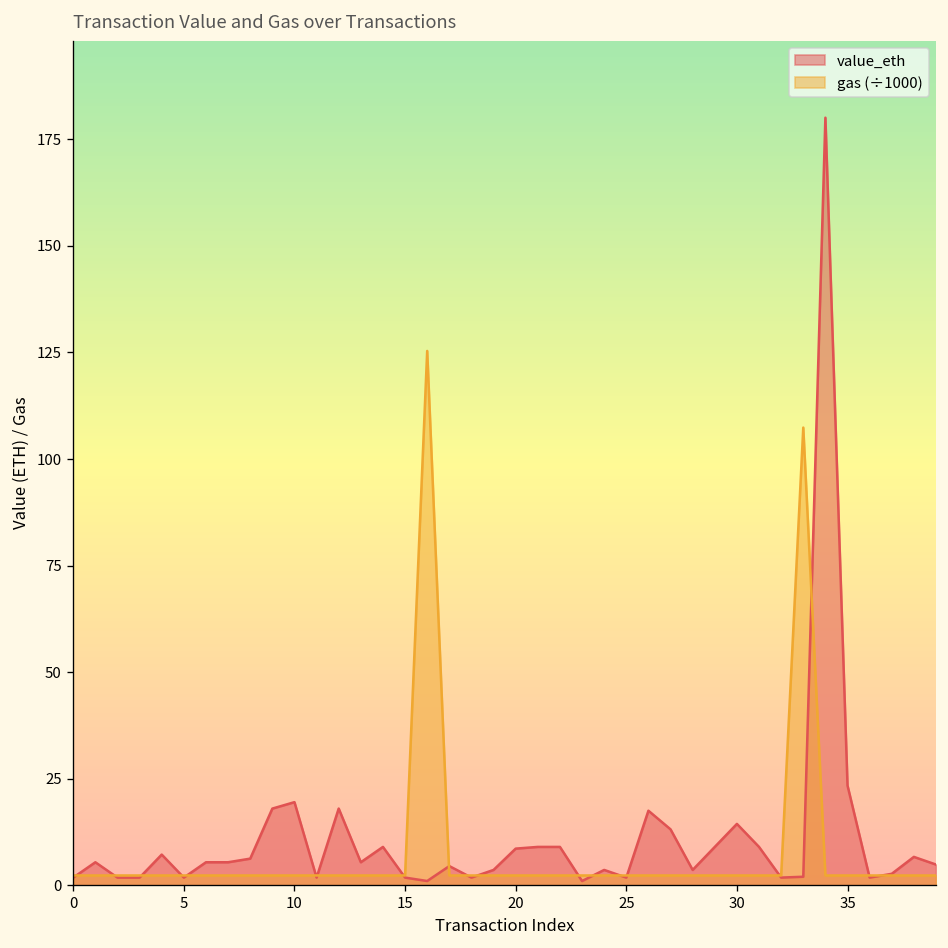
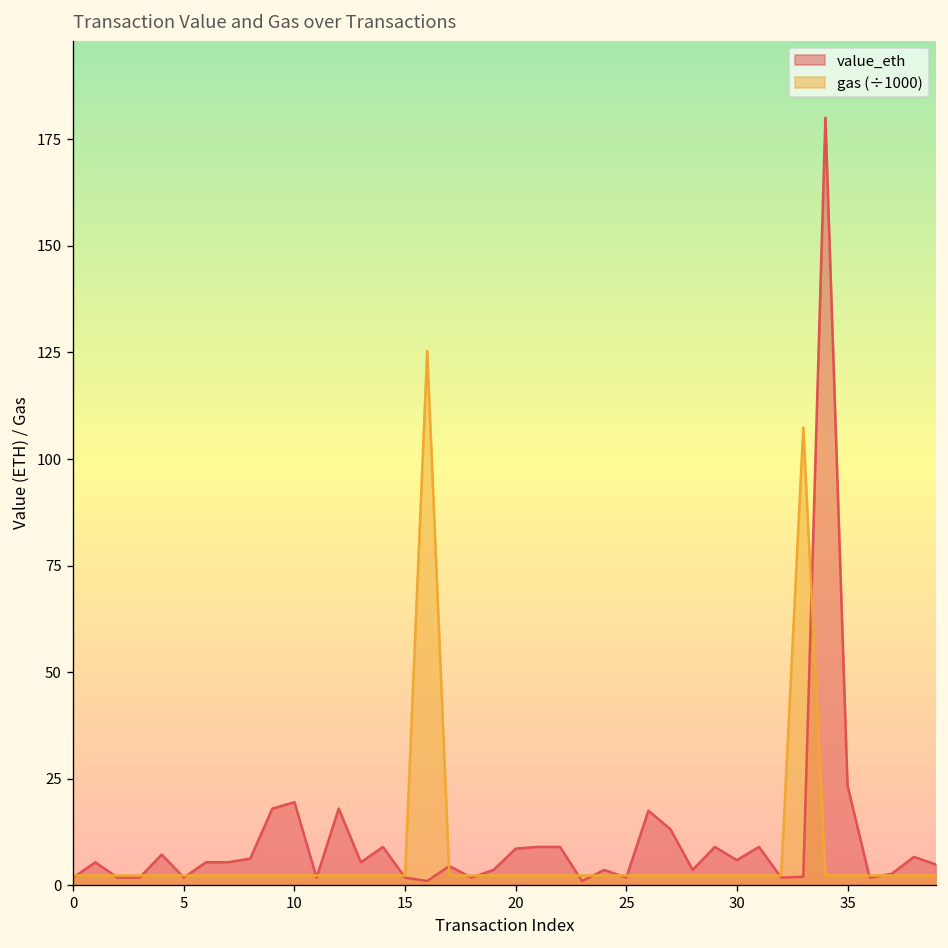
  {
    "value_eth": {
      "10": 20,
      "20": 9,
-     "30": 14,
+     "30": 6,
      "35": 23
    },
    "gas (÷1000)": {
      "10": 2,
      "20": 2,
      "30": 2,
      "35": 2
    }
  }
